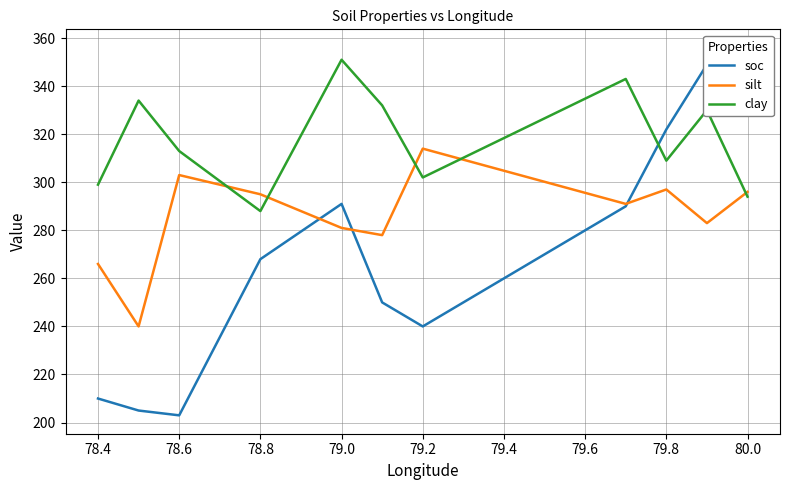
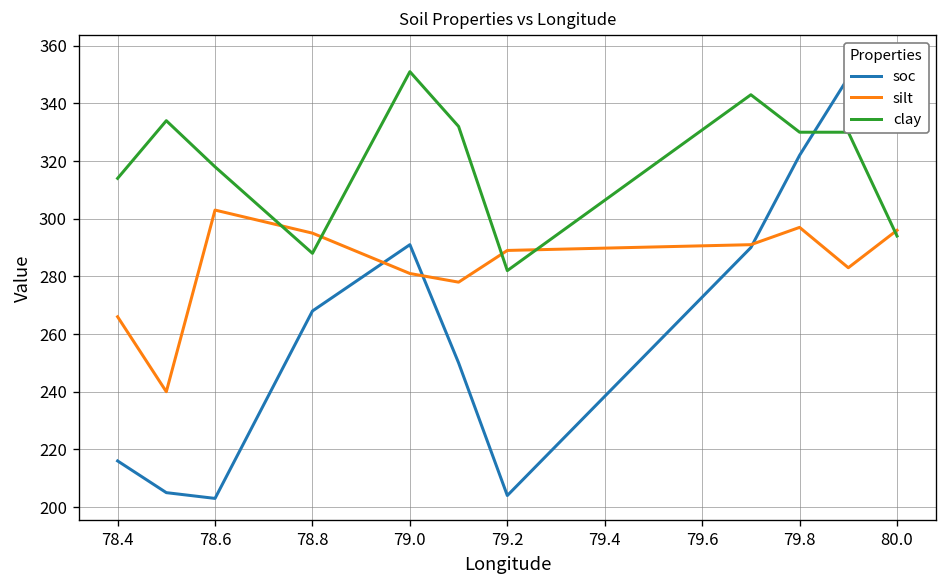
  {
    "soc": {
-     "78.4": 210,
+     "78.4": 216,
      "78.6": 203,
      "78.8": 268,
      "79.0": 291,
-     "79.2": 240,
+     "79.2": 204,
      "79.8": 322
    },
    "silt": {
      "78.4": 266,
      "78.6": 303,
      "78.8": 295,
      "79.0": 281,
-     "79.2": 314,
+     "79.2": 289,
      "79.8": 297,
      "80.0": 296
    },
    "clay": {
-     "78.4": 299,
-     "78.6": 313,
+     "78.4": 314,
+     "78.6": 318,
      "78.8": 288,
      "79.0": 351,
-     "79.2": 302,
-     "79.8": 309,
+     "79.2": 282,
+     "79.8": 330,
      "80.0": 294
    }
  }
